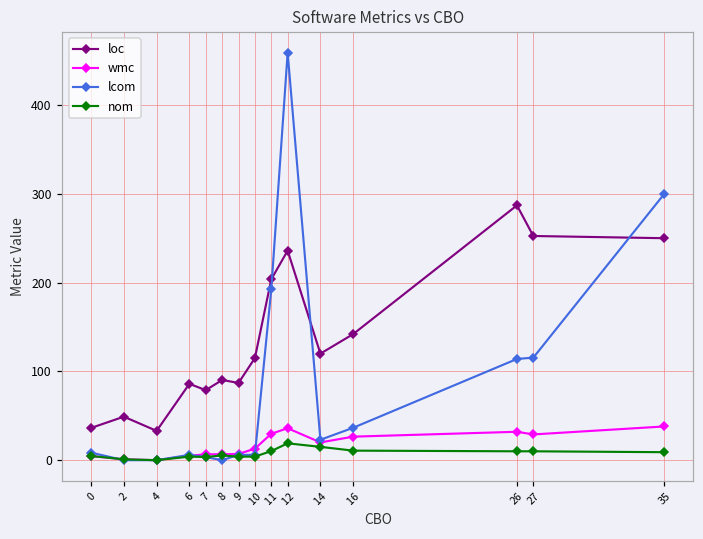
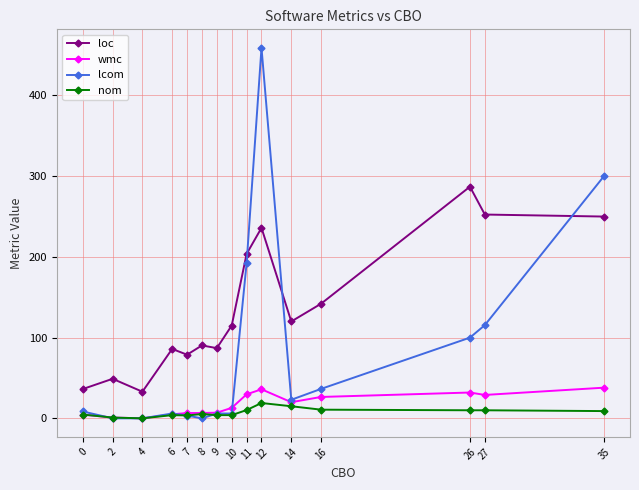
  {
    "loc": {
      "0": 40,
      "2": 50,
      "4": 30,
      "6": 90,
      "7": 80,
      "8": 90,
      "9": 90,
      "10": 120,
      "11": 200,
      "12": 240,
      "14": 120,
      "16": 140,
      "26": 290,
      "27": 250,
      "35": 250
    },
    "wmc": {
      "10": 10,
      "11": 30,
      "12": 40,
      "16": 30,
      "26": 30,
      "27": 30,
      "35": 40
    },
    "lcom": {
      "0": 10,
      "8": 0,
      "11": 190,
      "12": 460,
      "16": 40,
-     "26": 110,
+     "26": 100,
      "27": 120,
      "35": 300
    },
    "nom": {
      "11": 10,
      "12": 20,
      "14": 20,
      "16": 10,
      "26": 10,
      "27": 10,
      "35": 10
    }
  }
